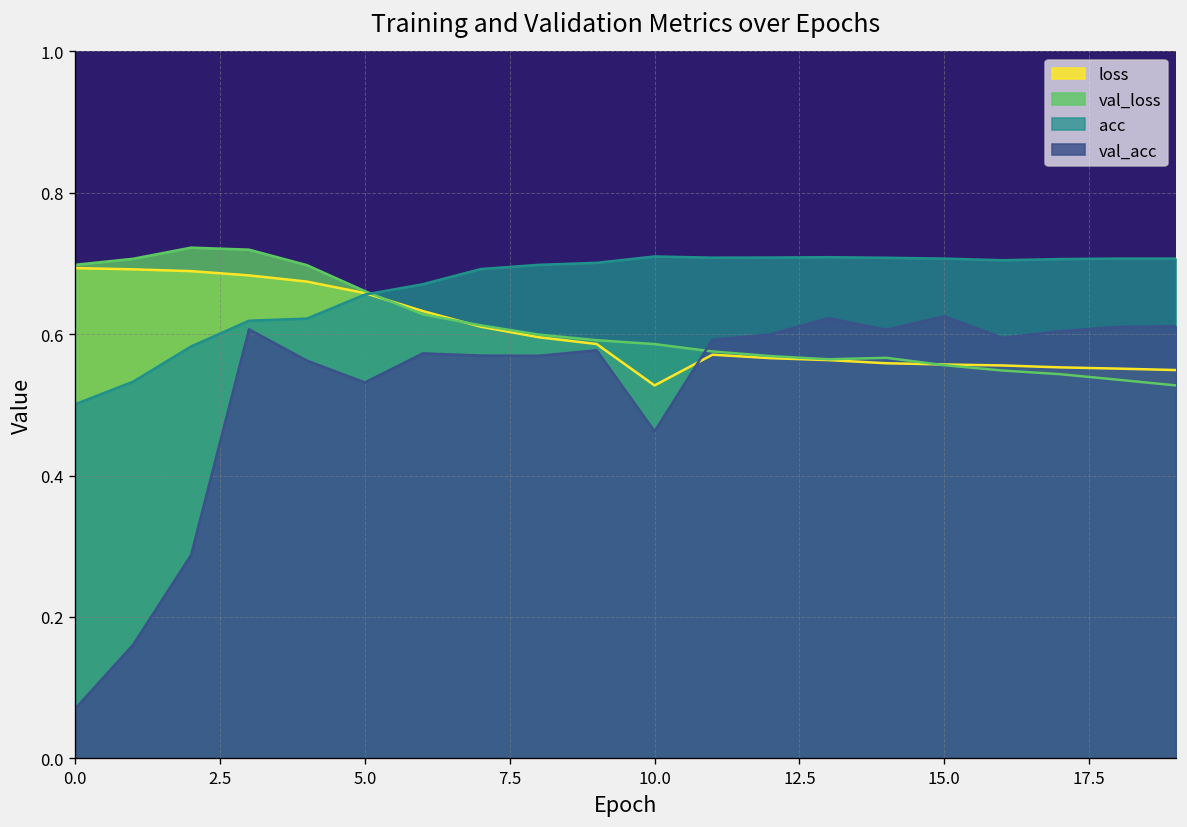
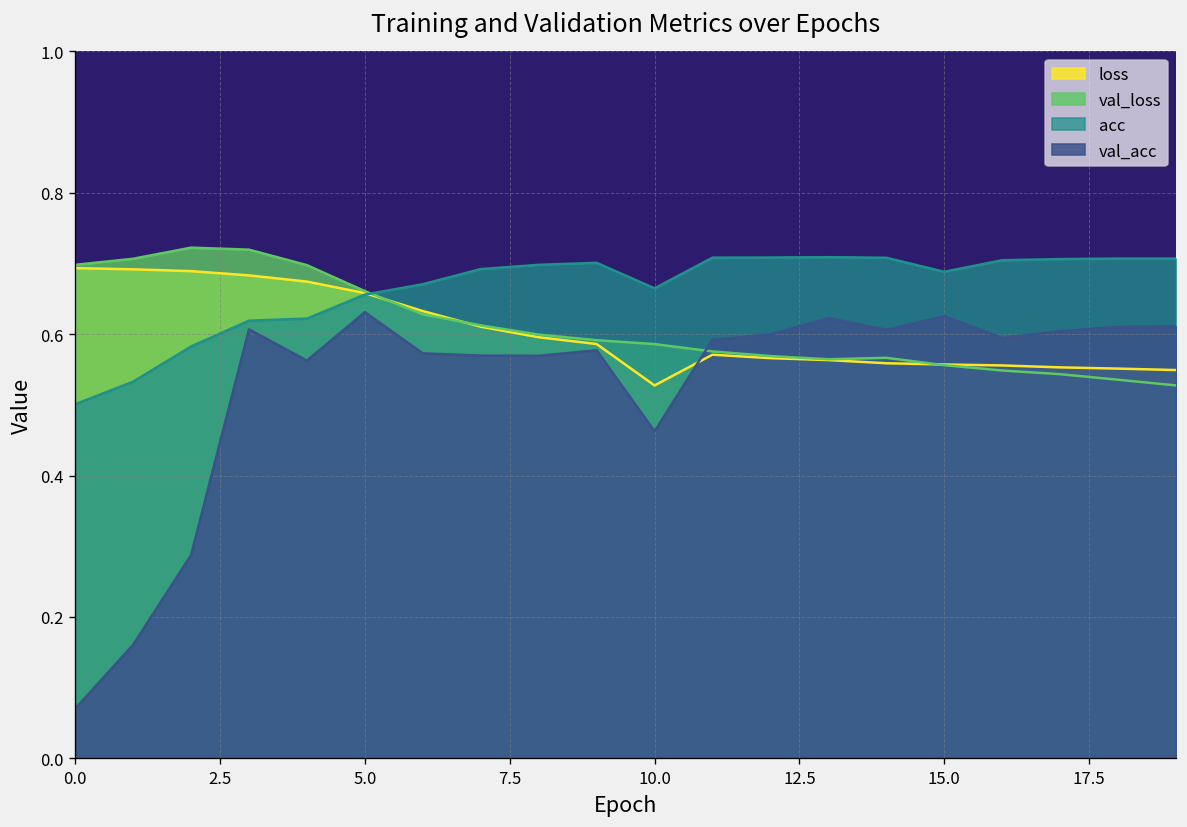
  {
    "loss": {
      "0.0": 0.69,
      "10.0": 0.53
    },
    "val_loss": {
      "0.0": 0.70,
      "10.0": 0.59
    },
    "acc": {
      "0.0": 0.50,
-     "10.0": 0.71,
-     "15.0": 0.71
+     "10.0": 0.66,
+     "15.0": 0.69
    },
    "val_acc": {
      "0.0": 0.07,
-     "5.0": 0.53,
+     "5.0": 0.63,
      "10.0": 0.46,
      "15.0": 0.63
    }
  }
